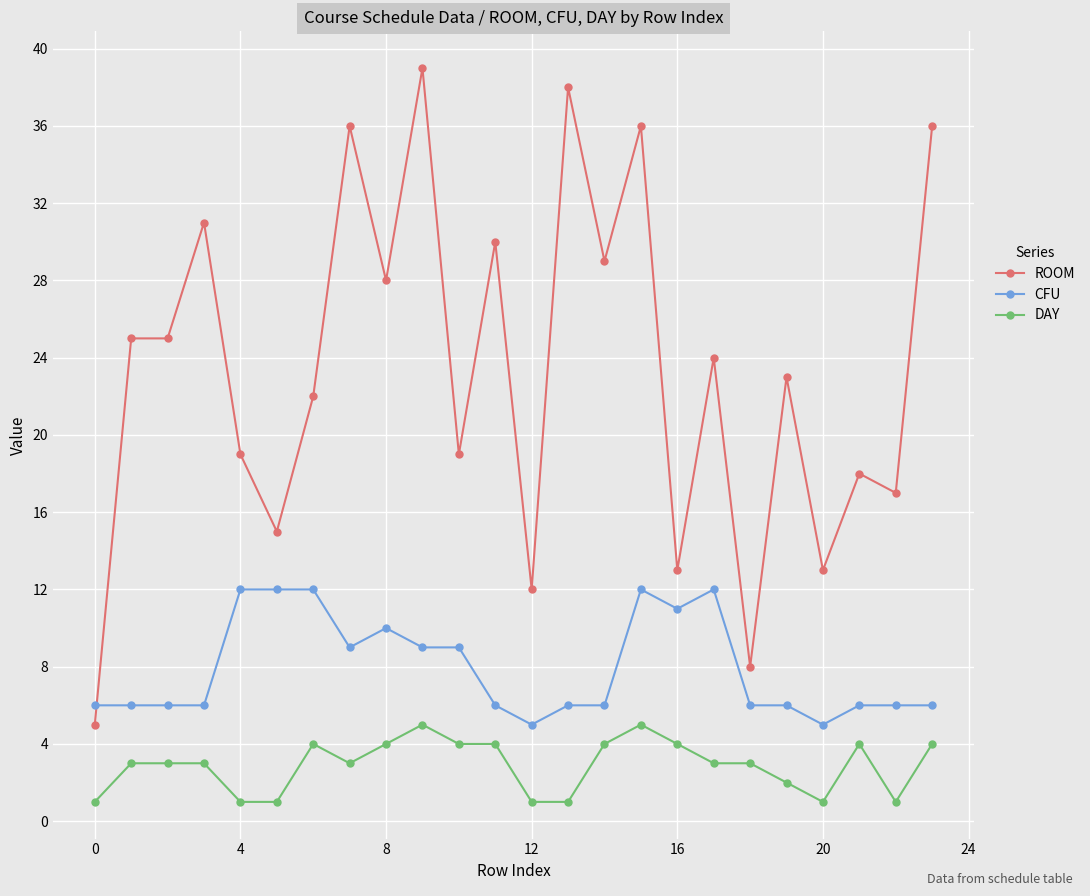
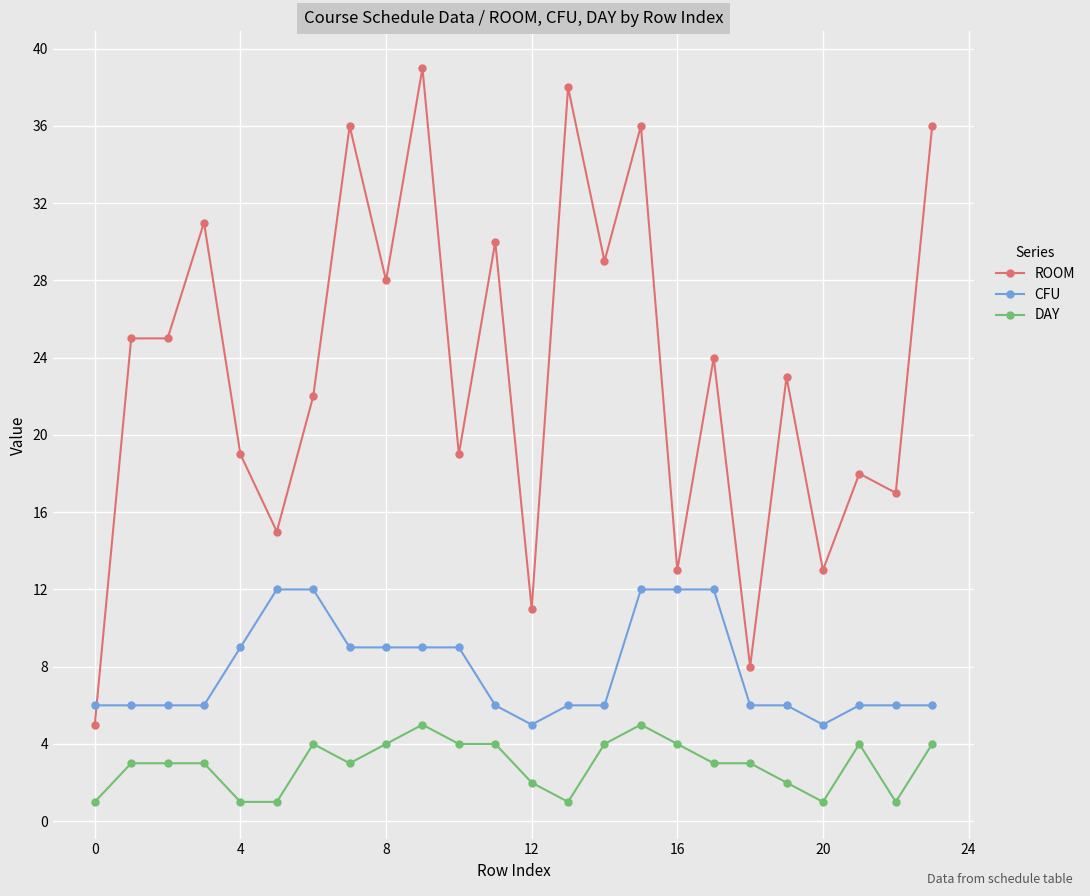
  {
    "ROOM": {
      "0": 5,
      "4": 19,
      "8": 28,
-     "12": 12,
+     "12": 11,
      "16": 13,
      "20": 13
    },
    "CFU": {
      "0": 6,
-     "4": 12,
-     "8": 10,
+     "4": 9,
+     "8": 9,
      "12": 5,
-     "16": 11,
+     "16": 12,
      "20": 5
    },
    "DAY": {
      "0": 1,
      "4": 1,
      "8": 4,
-     "12": 1,
+     "12": 2,
      "16": 4,
      "20": 1
    }
  }
